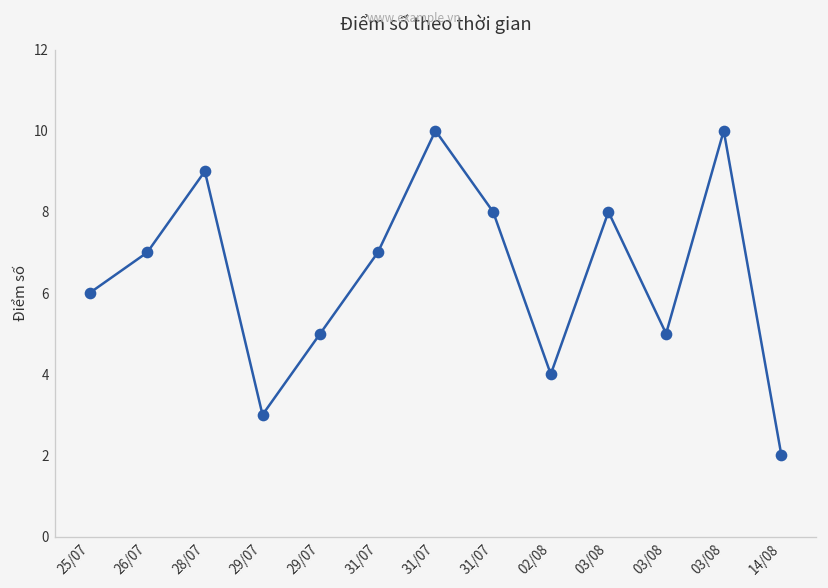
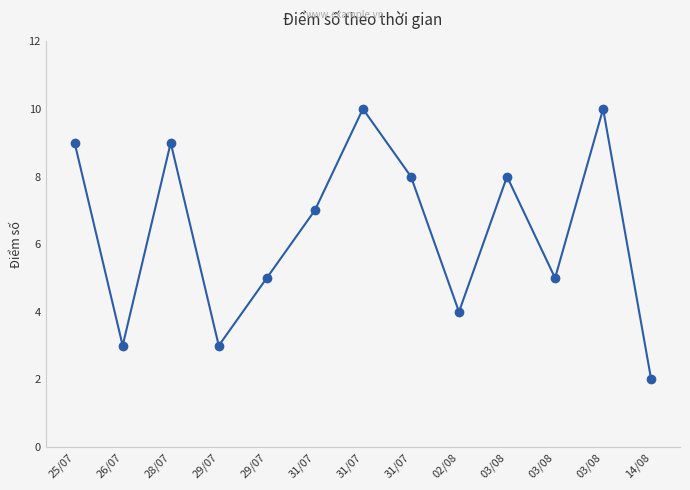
  {
-   "25/07": 6,
-   "26/07": 7,
+   "25/07": 9,
+   "26/07": 3,
    "28/07": 9,
    "02/08": 4,
    "14/08": 2
  }
